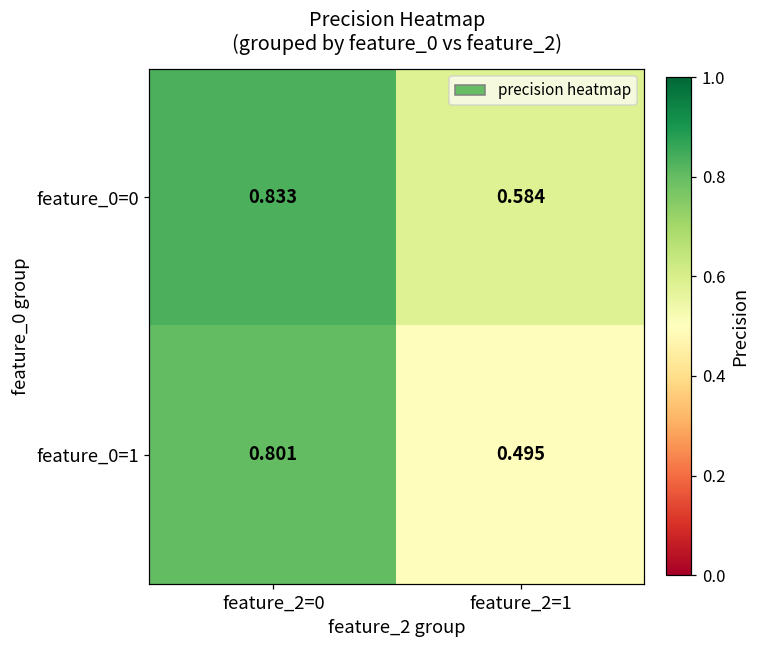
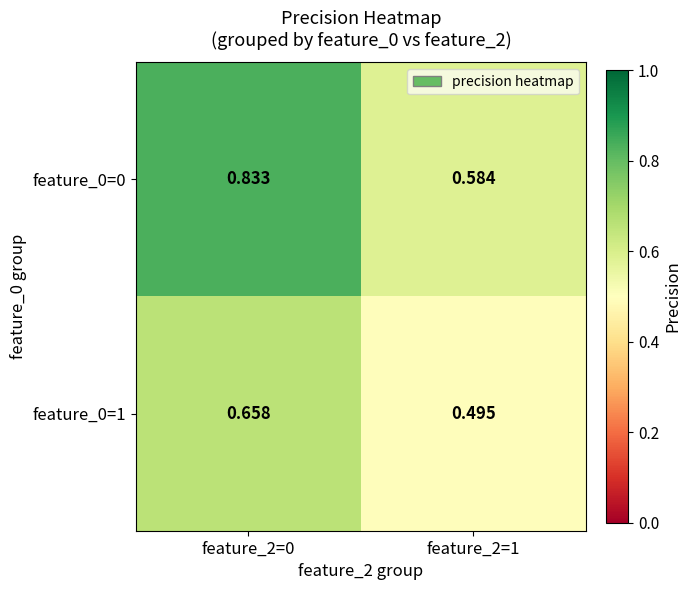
  {
    "feature_0=0": {
      "feature_2=0": 0.833,
      "feature_2=1": 0.584
    },
    "feature_0=1": {
-     "feature_2=0": 0.801,
+     "feature_2=0": 0.658,
      "feature_2=1": 0.495
    }
  }
